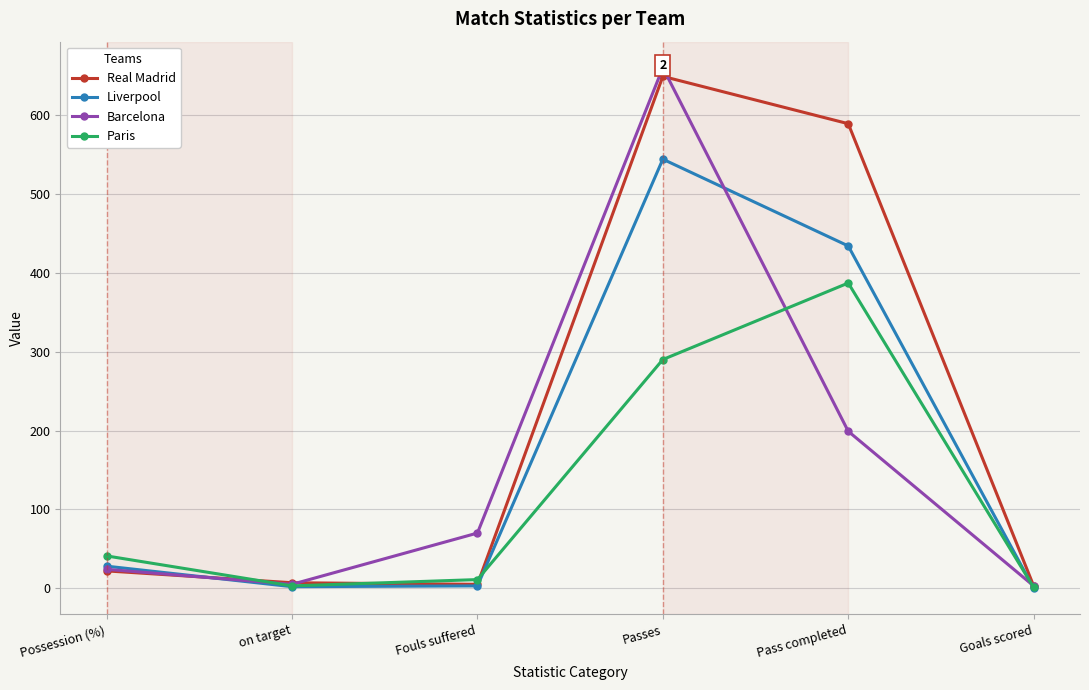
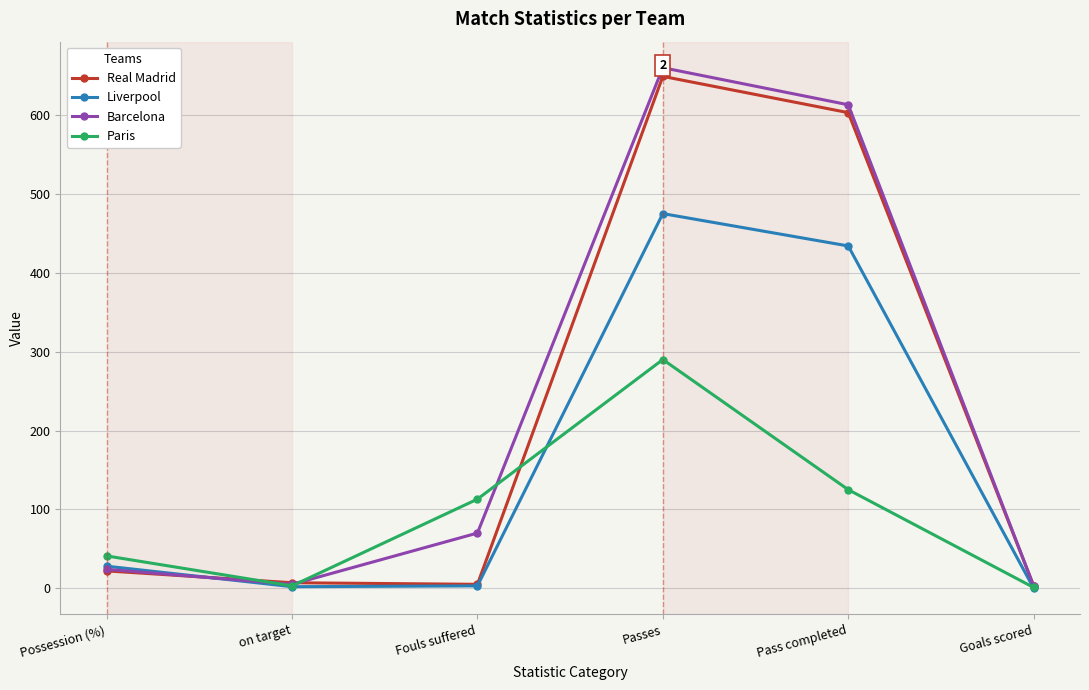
  {
    "Real Madrid": {
      "Passes": 650,
-     "Pass completed": 590
+     "Pass completed": 600
    },
    "Liverpool": {
      "Possession (%)": 30,
-     "Passes": 540,
+     "Passes": 480,
      "Pass completed": 430
    },
    "Barcelona": {
      "Fouls suffered": 70,
-     "Pass completed": 200
+     "Pass completed": 610
    },
    "Paris": {
      "Possession (%)": 40,
-     "Fouls suffered": 10,
+     "Fouls suffered": 110,
      "Passes": 290,
-     "Pass completed": 390
+     "Pass completed": 130
    }
  }
